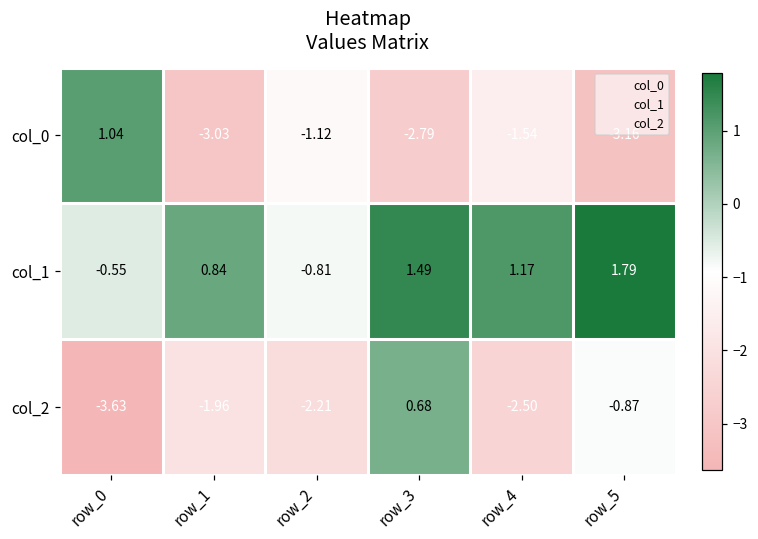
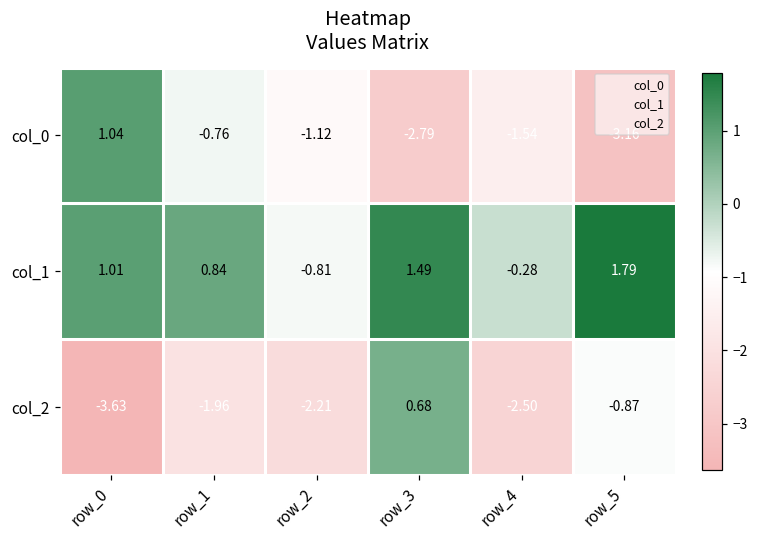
  {
    "col_0": {
      "row_0": 1.04,
-     "row_1": -3.03,
+     "row_1": -0.76,
      "row_2": -1.12,
      "row_3": -2.79
    },
    "col_1": {
-     "row_0": -0.55,
+     "row_0": 1.01,
      "row_1": 0.84,
      "row_2": -0.81,
      "row_3": 1.49,
-     "row_4": 1.17,
+     "row_4": -0.28,
      "row_5": 1.79
    },
    "col_2": {
      "row_0": -3.63,
      "row_3": 0.68,
      "row_5": -0.87
    }
  }
